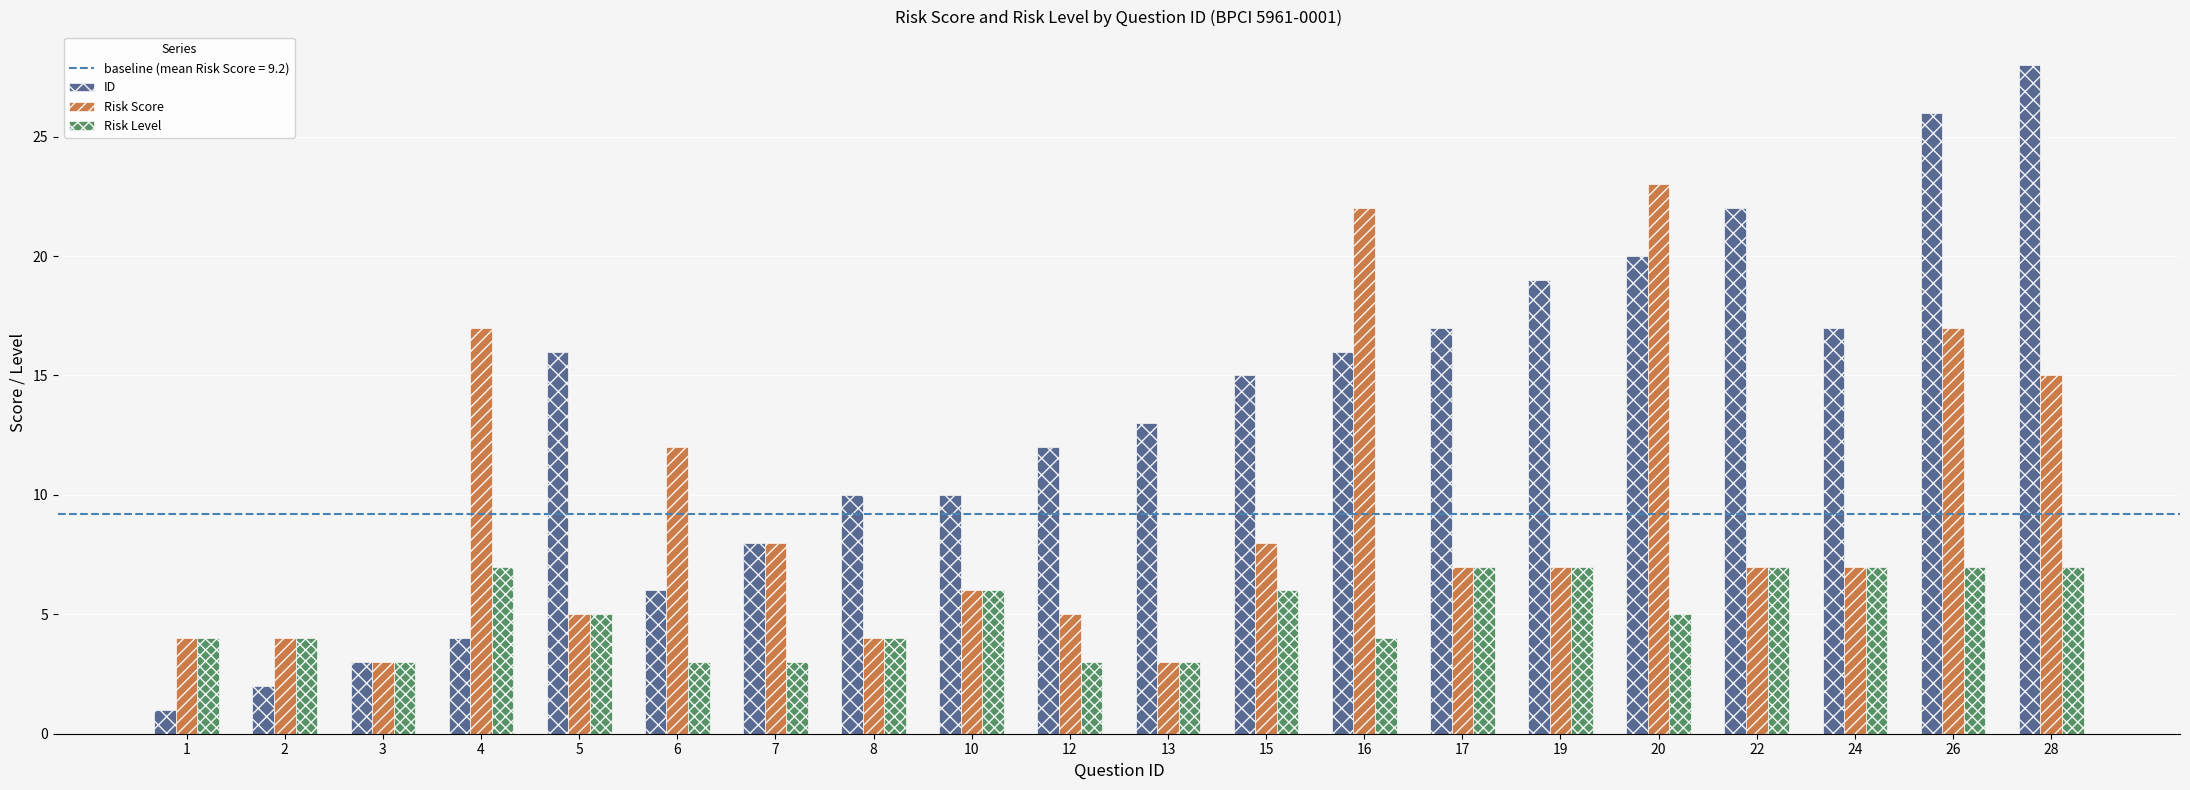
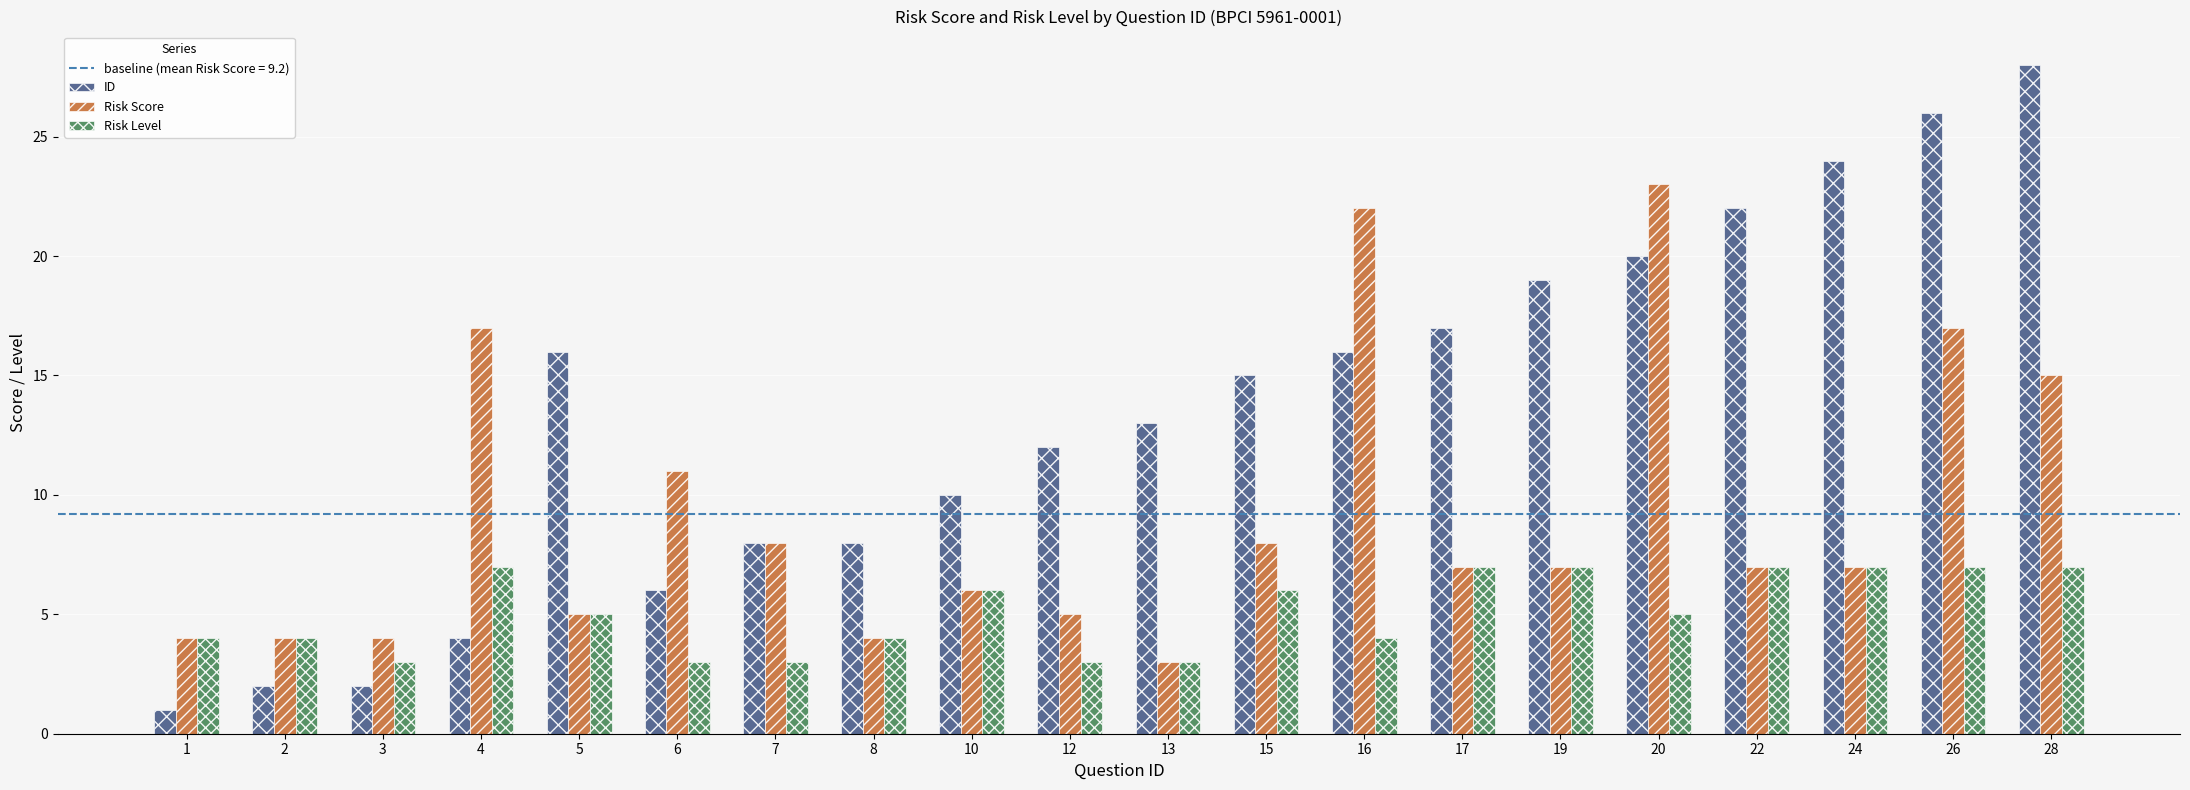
  {
    "ID": {
      "1": 1,
      "2": 2,
-     "3": 3,
+     "3": 2,
      "4": 4,
      "5": 16,
      "6": 6,
      "7": 8,
-     "8": 10,
+     "8": 8,
      "10": 10,
      "12": 12,
      "13": 13,
      "15": 15,
      "16": 16,
      "17": 17,
      "19": 19,
      "20": 20,
      "22": 22,
-     "24": 17,
+     "24": 24,
      "26": 26,
      "28": 28
    },
    "Risk Score": {
      "1": 4,
      "2": 4,
-     "3": 3,
+     "3": 4,
      "4": 17,
      "5": 5,
-     "6": 12,
+     "6": 11,
      "7": 8,
      "8": 4,
      "10": 6,
      "12": 5,
      "13": 3,
      "15": 8,
      "16": 22,
      "17": 7,
      "19": 7,
      "20": 23,
      "22": 7,
      "24": 7,
      "26": 17,
      "28": 15
    },
    "Risk Level": {
      "1": 4,
      "2": 4,
      "3": 3,
      "4": 7,
      "5": 5,
      "6": 3,
      "7": 3,
      "8": 4,
      "10": 6,
      "12": 3,
      "13": 3,
      "15": 6,
      "16": 4,
      "17": 7,
      "19": 7,
      "20": 5,
      "22": 7,
      "24": 7,
      "26": 7,
      "28": 7
    }
  }
